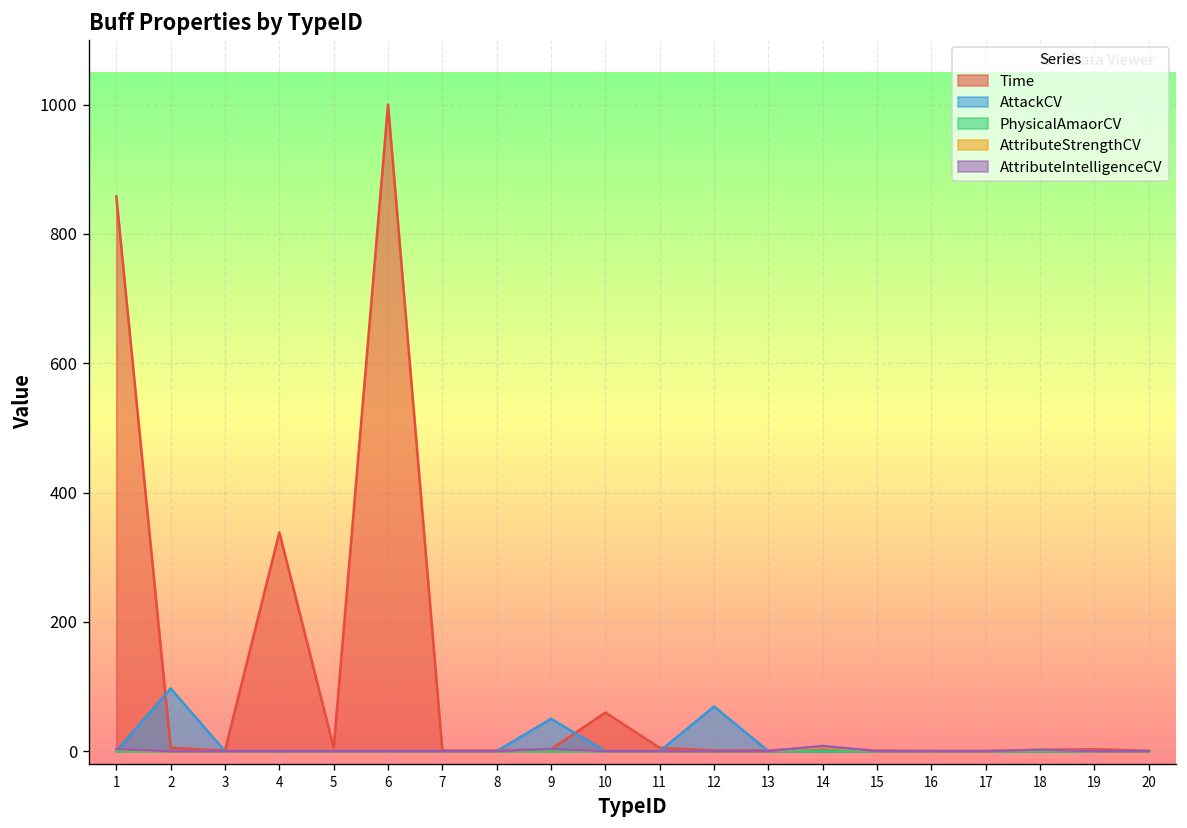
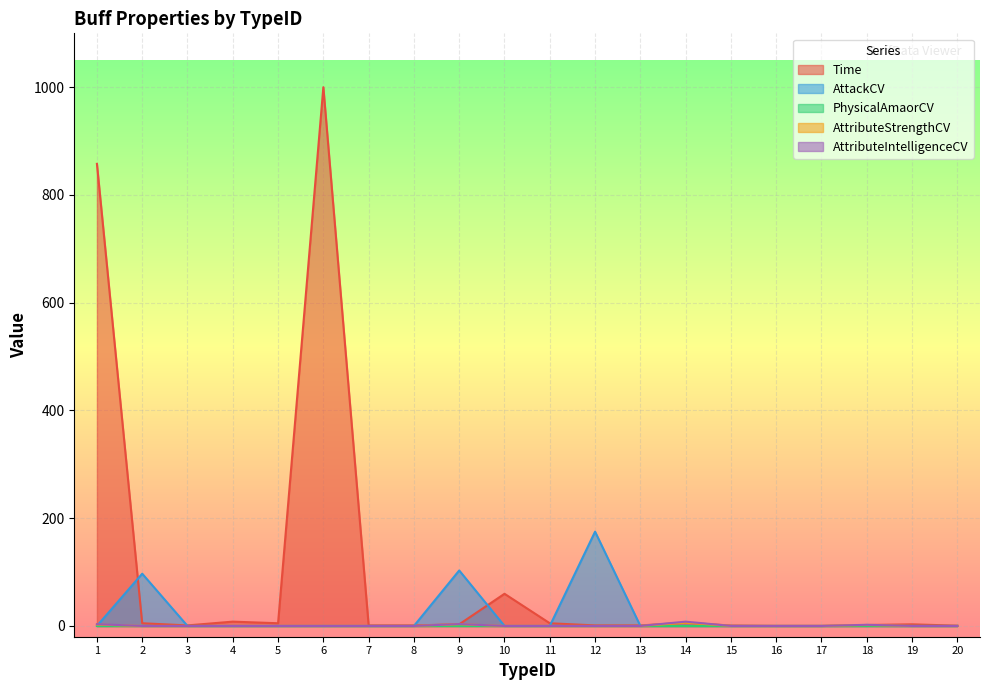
  {
    "Time": {
      "1": 860,
      "2": 10,
-     "4": 340,
+     "4": 10,
      "5": 10,
      "6": 1000,
      "10": 60,
      "11": 10
    },
    "AttackCV": {
      "2": 100,
-     "9": 50,
-     "12": 70
+     "9": 100,
+     "12": 180
    }
  }
